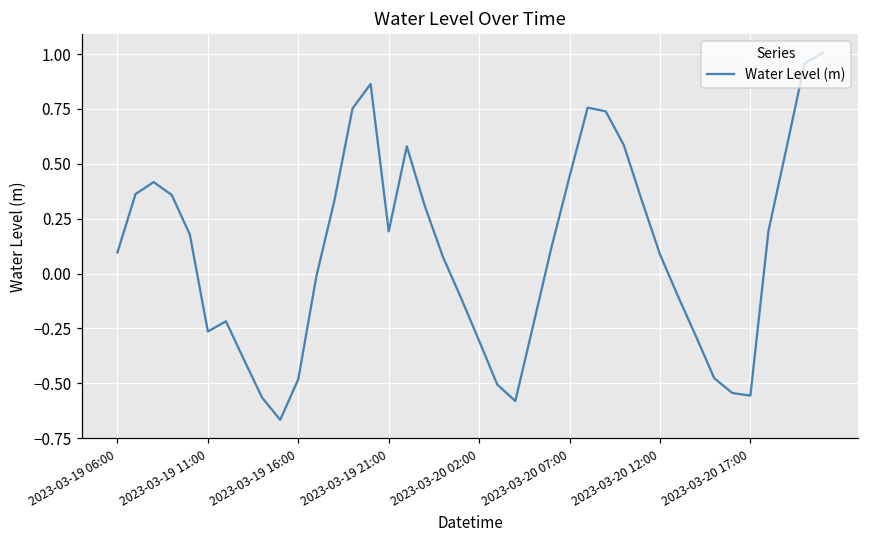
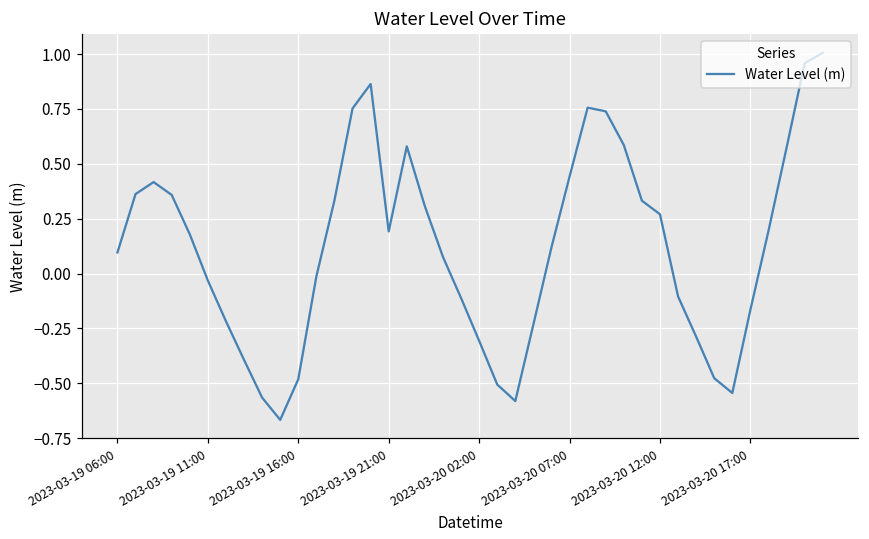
  {
    "2023-03-19 06:00": 0.10,
-   "2023-03-19 11:00": -0.26,
+   "2023-03-19 11:00": -0.03,
    "2023-03-19 16:00": -0.48,
    "2023-03-19 21:00": 0.19,
    "2023-03-20 02:00": -0.31,
    "2023-03-20 07:00": 0.44,
-   "2023-03-20 12:00": 0.09,
-   "2023-03-20 17:00": -0.56
+   "2023-03-20 12:00": 0.27,
+   "2023-03-20 17:00": -0.17
  }
